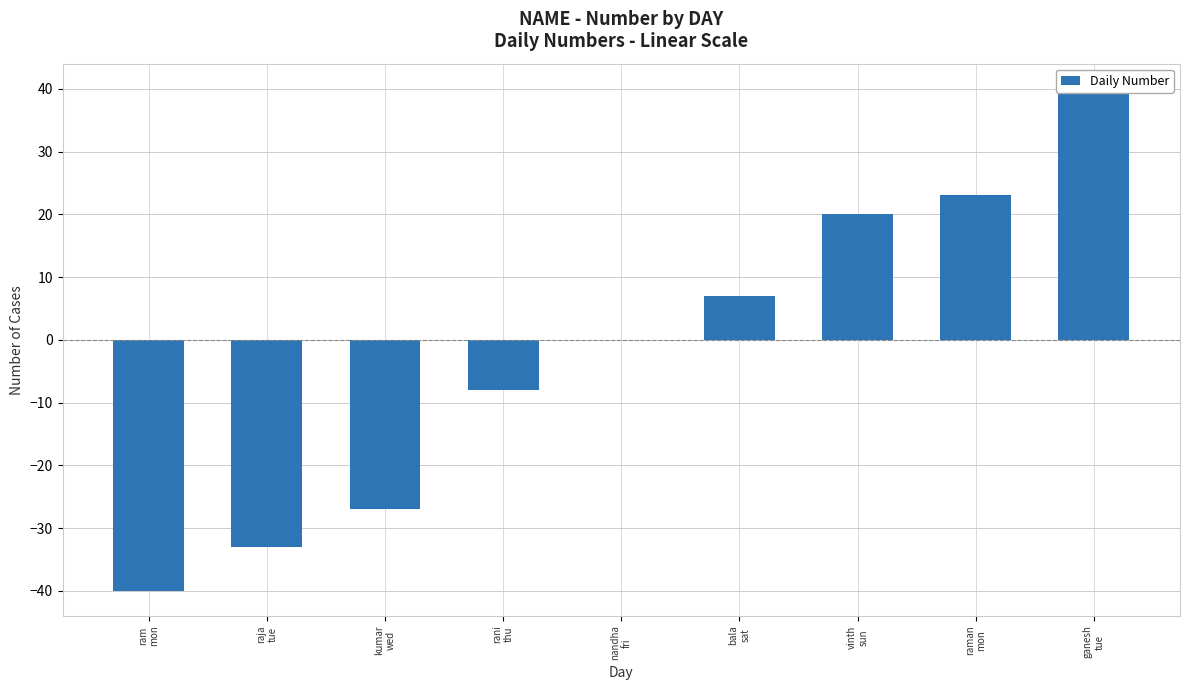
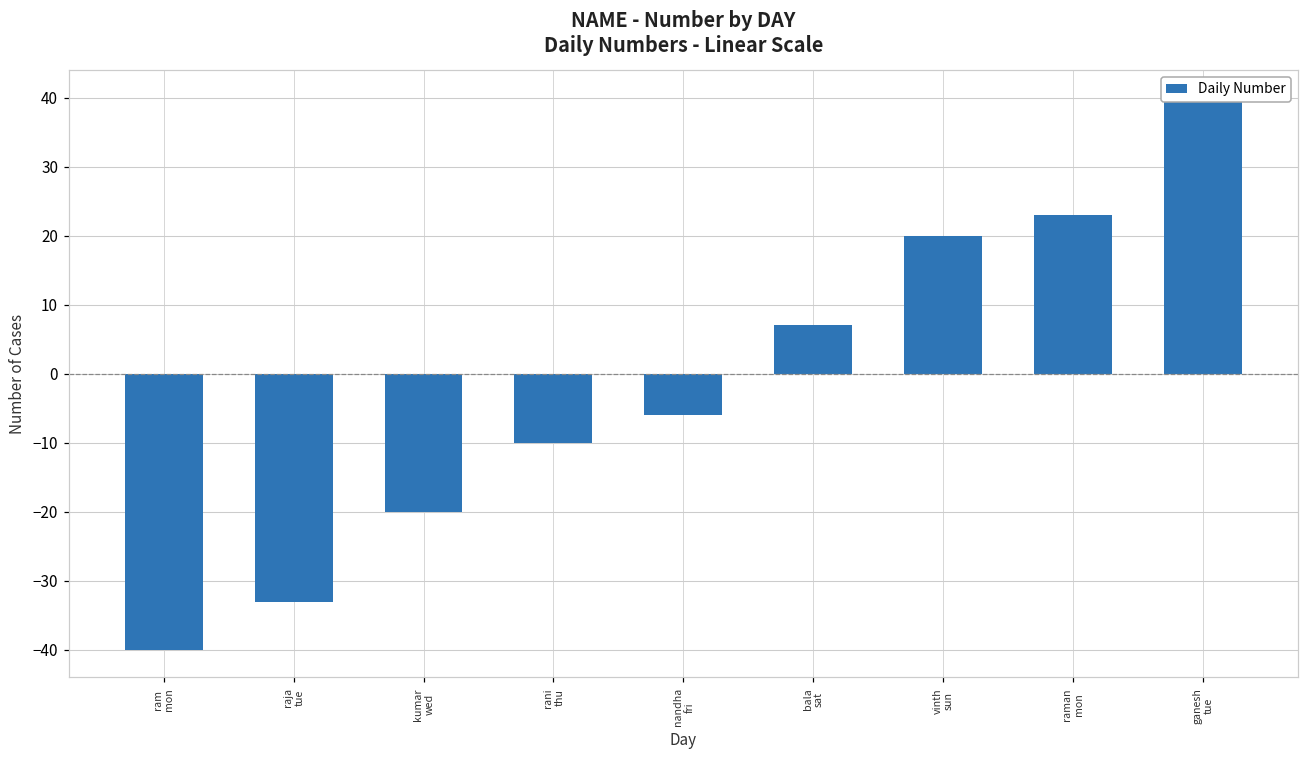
  {
    "ram mon": -40,
    "raja tue": -33,
-   "kumar wed": -27,
-   "rani thu": -8,
-   "nandha fri": 0,
+   "kumar wed": -20,
+   "rani thu": -10,
+   "nandha fri": -6,
    "bala sat": 7,
    "vinth sun": 20,
    "raman mon": 23
  }
